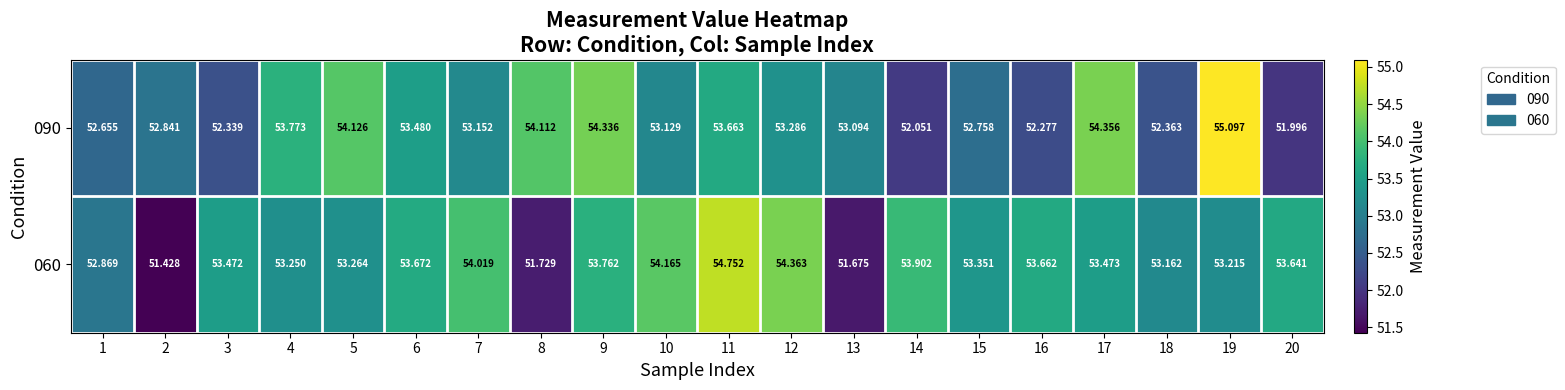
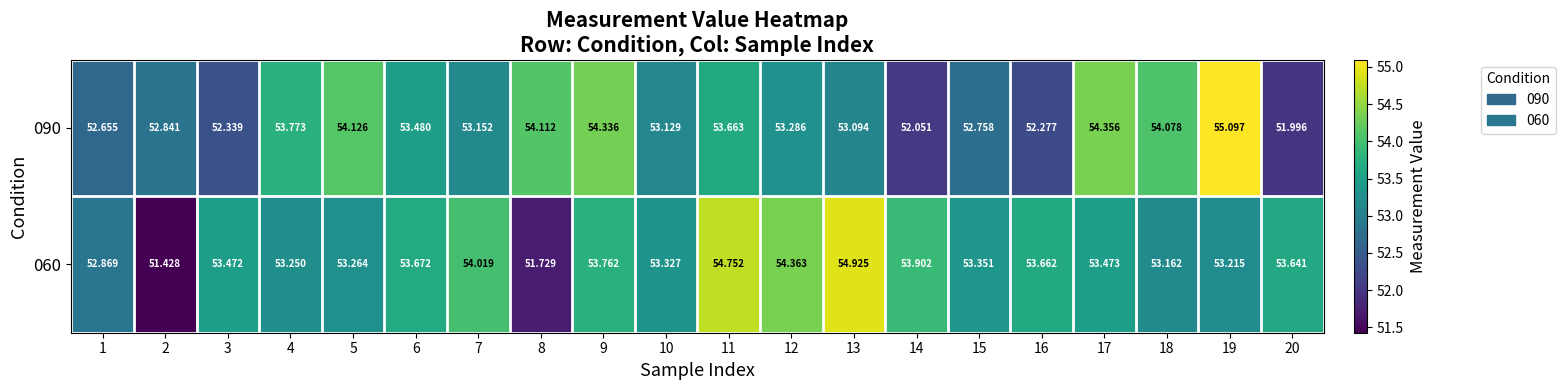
  {
    "090": {
      "1": 52.655,
      "2": 52.841,
      "3": 52.339,
      "4": 53.773,
      "5": 54.126,
      "6": 53.480,
      "7": 53.152,
      "8": 54.112,
      "9": 54.336,
      "10": 53.129,
      "11": 53.663,
      "12": 53.286,
      "13": 53.094,
      "14": 52.051,
      "15": 52.758,
      "16": 52.277,
      "17": 54.356,
-     "18": 52.363,
+     "18": 54.078,
      "19": 55.097,
      "20": 51.996
    },
    "060": {
      "1": 52.869,
      "2": 51.428,
      "3": 53.472,
      "4": 53.250,
      "5": 53.264,
      "6": 53.672,
      "7": 54.019,
      "8": 51.729,
      "9": 53.762,
-     "10": 54.165,
+     "10": 53.327,
      "11": 54.752,
      "12": 54.363,
-     "13": 51.675,
+     "13": 54.925,
      "14": 53.902,
      "15": 53.351,
      "16": 53.662,
      "17": 53.473,
      "18": 53.162,
      "19": 53.215,
      "20": 53.641
    }
  }
